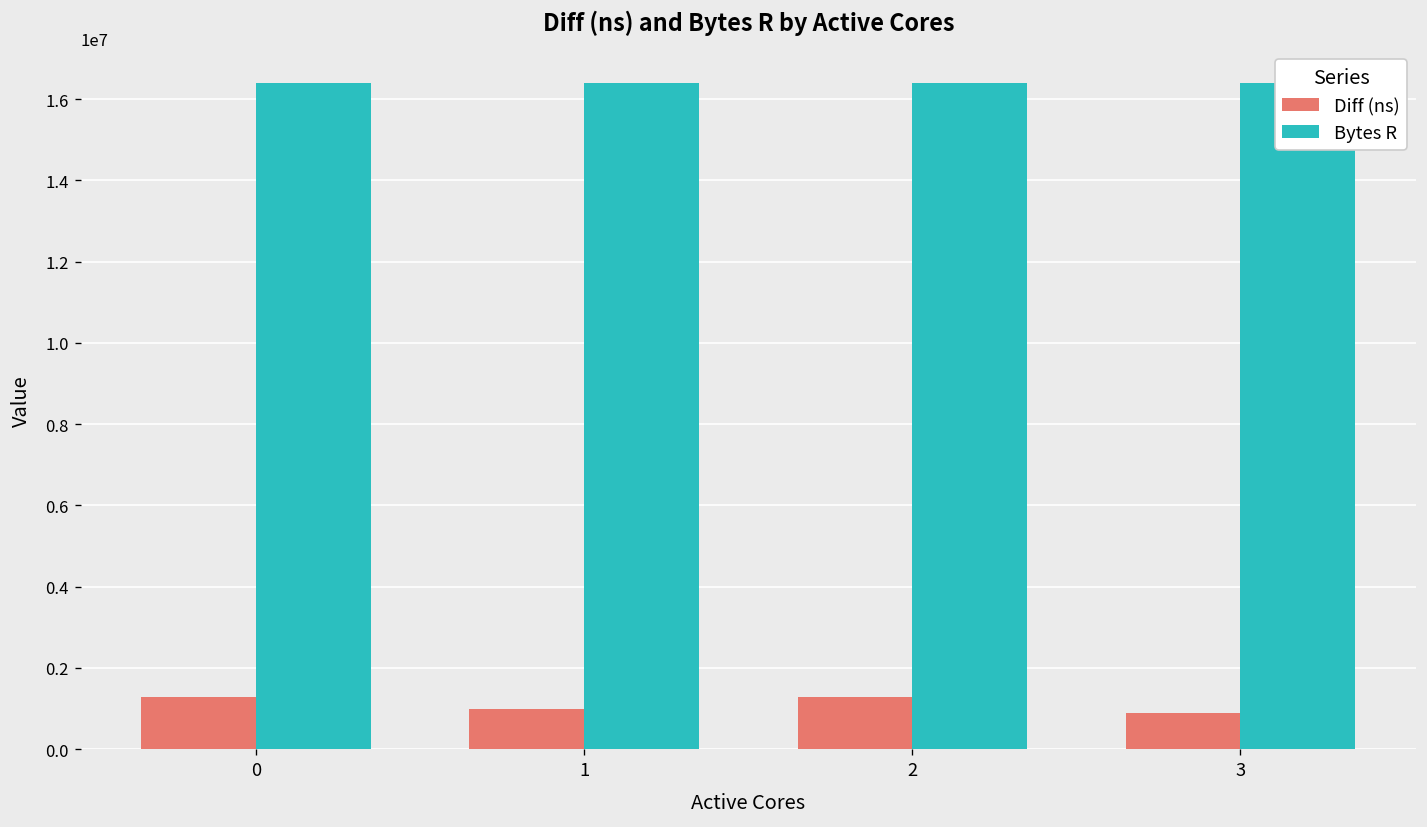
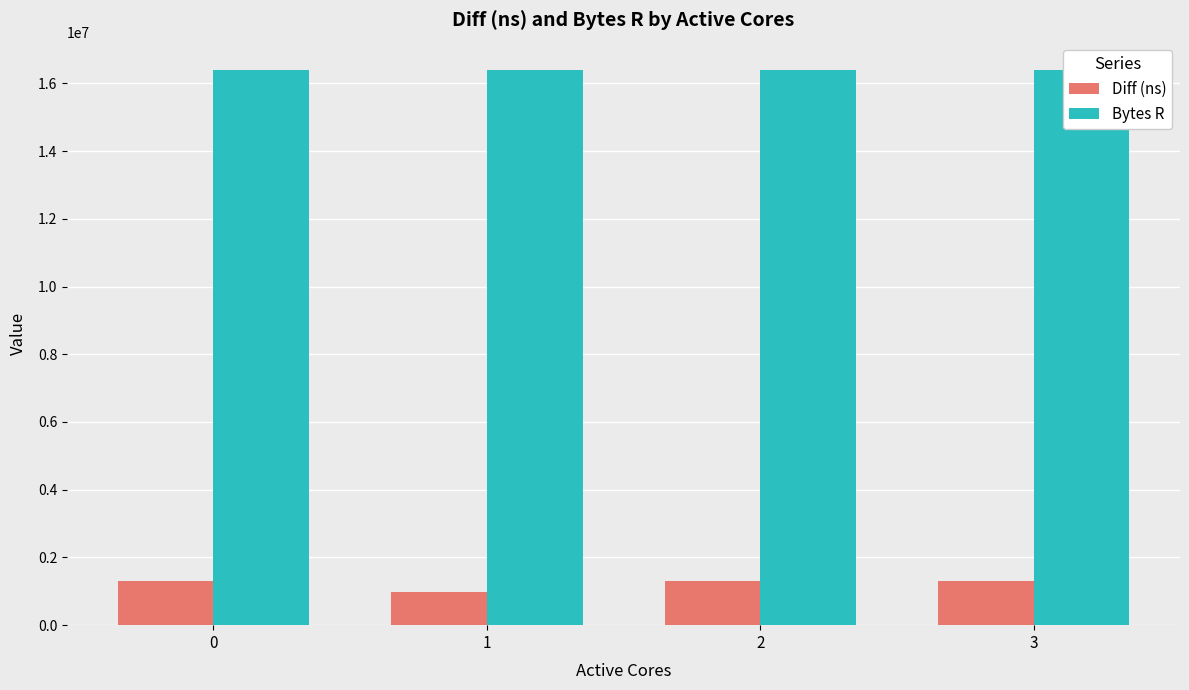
  {
    "Diff (ns)": {
      "0": 1300000,
      "1": 1000000,
      "2": 1300000,
-     "3": 900000
+     "3": 1300000
    },
    "Bytes R": {
      "0": 16400000,
      "1": 16400000,
      "2": 16400000
    }
  }
